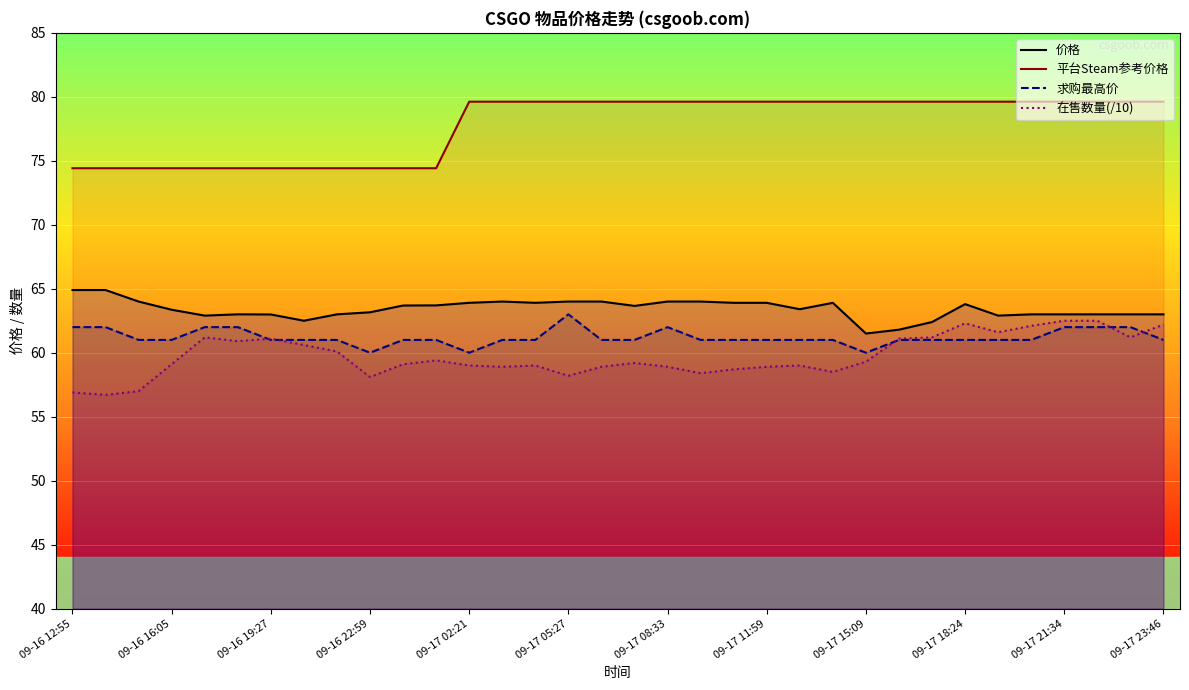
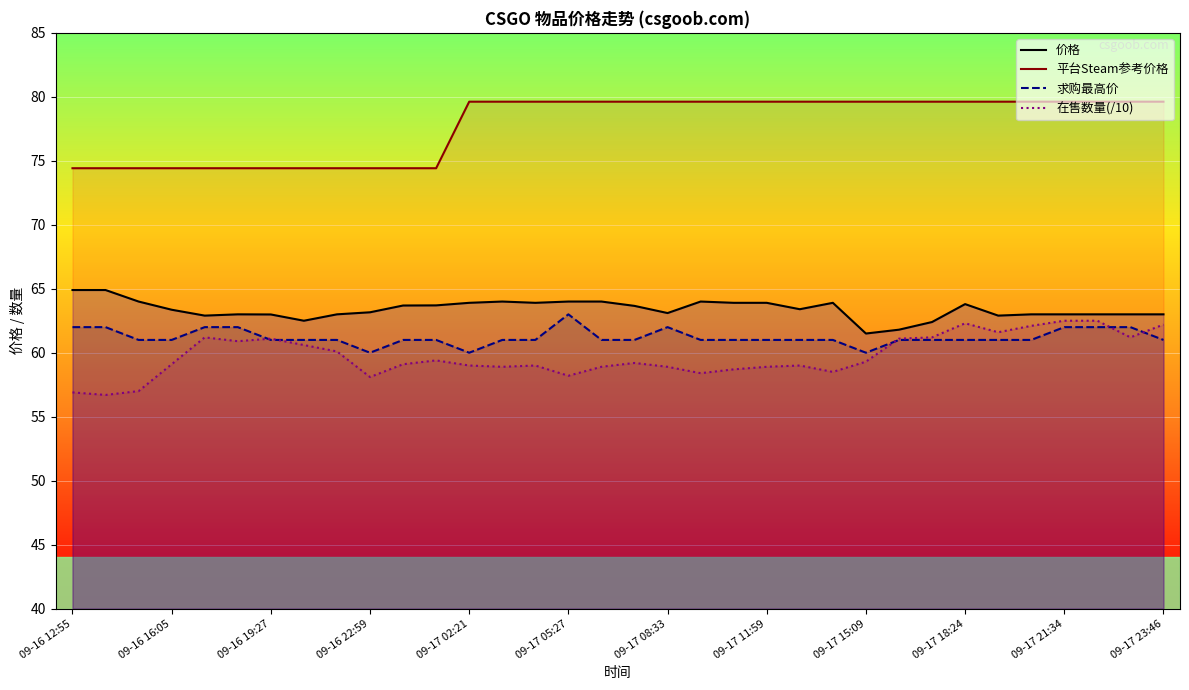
  {
    "价格": {
      "09-16 12:55": 64.9,
      "09-16 16:05": 63.4,
      "09-16 19:27": 63.0,
      "09-16 22:59": 63.2,
      "09-17 02:21": 63.9,
      "09-17 05:27": 64.0,
-     "09-17 08:33": 64.0,
+     "09-17 08:33": 63.1,
      "09-17 11:59": 63.9,
      "09-17 15:09": 61.5,
      "09-17 18:24": 63.8,
      "09-17 21:34": 63.0,
      "09-17 23:46": 63.0
    },
    "平台Steam参考价格": {
      "09-16 12:55": 74.4,
      "09-16 16:05": 74.4,
      "09-16 19:27": 74.4,
      "09-16 22:59": 74.4,
      "09-17 02:21": 79.6,
      "09-17 05:27": 79.6,
      "09-17 08:33": 79.6,
      "09-17 11:59": 79.6,
      "09-17 15:09": 79.6,
      "09-17 18:24": 79.6
    },
    "求购最高价": {
      "09-16 12:55": 62.0,
      "09-16 16:05": 61.0,
      "09-16 22:59": 60.0,
      "09-17 02:21": 60.0,
      "09-17 05:27": 63.0,
      "09-17 08:33": 62.0,
      "09-17 11:59": 61.0,
      "09-17 15:09": 60.0,
      "09-17 18:24": 61.0,
      "09-17 21:34": 62.0,
      "09-17 23:46": 61.0
    },
    "在售数量(/10)": {
      "09-16 12:55": 56.9,
      "09-16 16:05": 59.1,
      "09-16 22:59": 58.1,
      "09-17 02:21": 59.0,
      "09-17 05:27": 58.2,
      "09-17 08:33": 58.9,
      "09-17 11:59": 58.9,
      "09-17 15:09": 59.3,
      "09-17 18:24": 62.3,
      "09-17 21:34": 62.5,
      "09-17 23:46": 62.2
    }
  }
